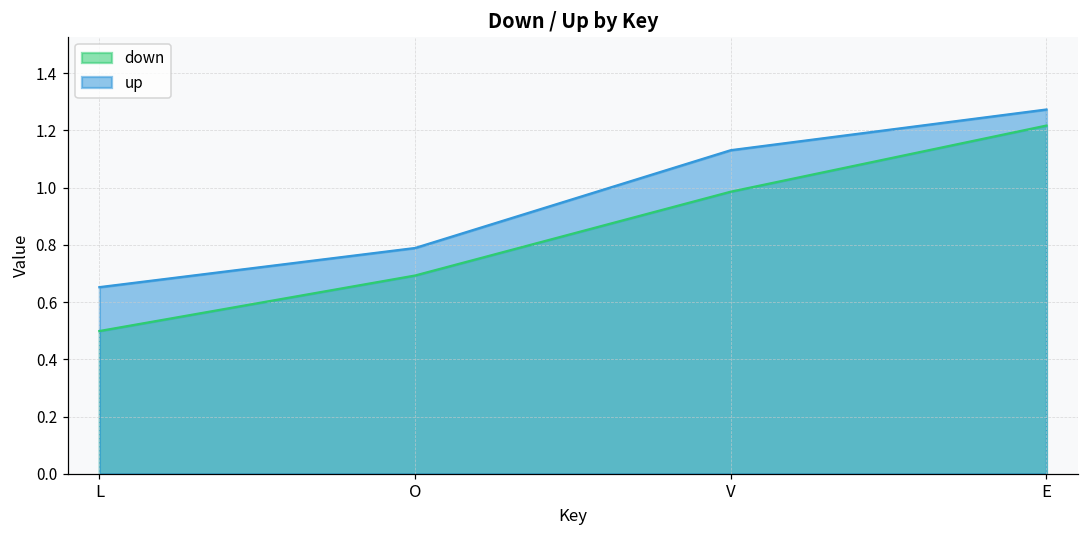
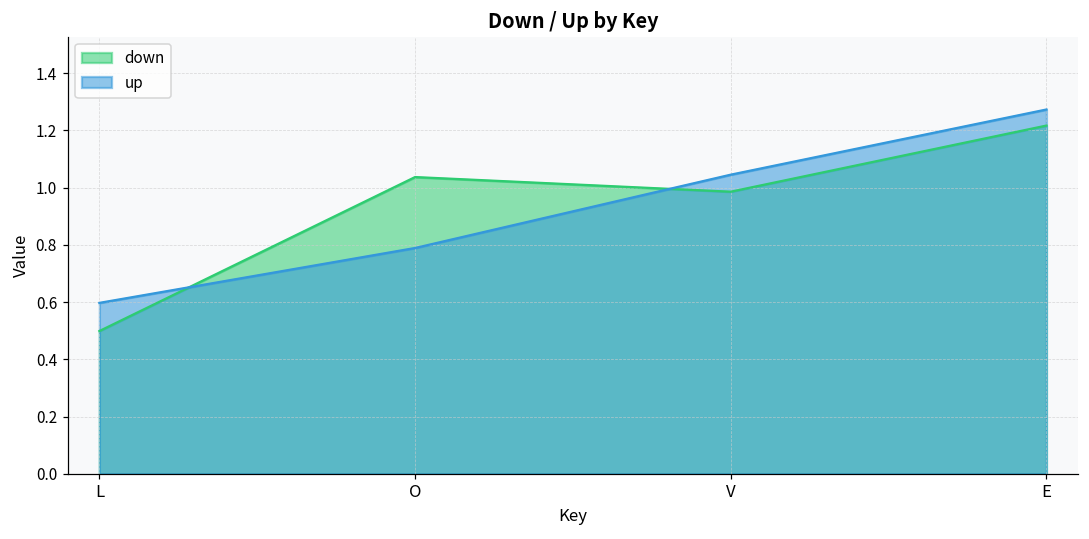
  {
    "down": {
      "L": 0.50,
-     "O": 0.69,
+     "O": 1.04,
      "V": 0.99,
      "E": 1.22
    },
    "up": {
-     "L": 0.65,
+     "L": 0.60,
      "O": 0.79,
-     "V": 1.13,
+     "V": 1.05,
      "E": 1.27
    }
  }
